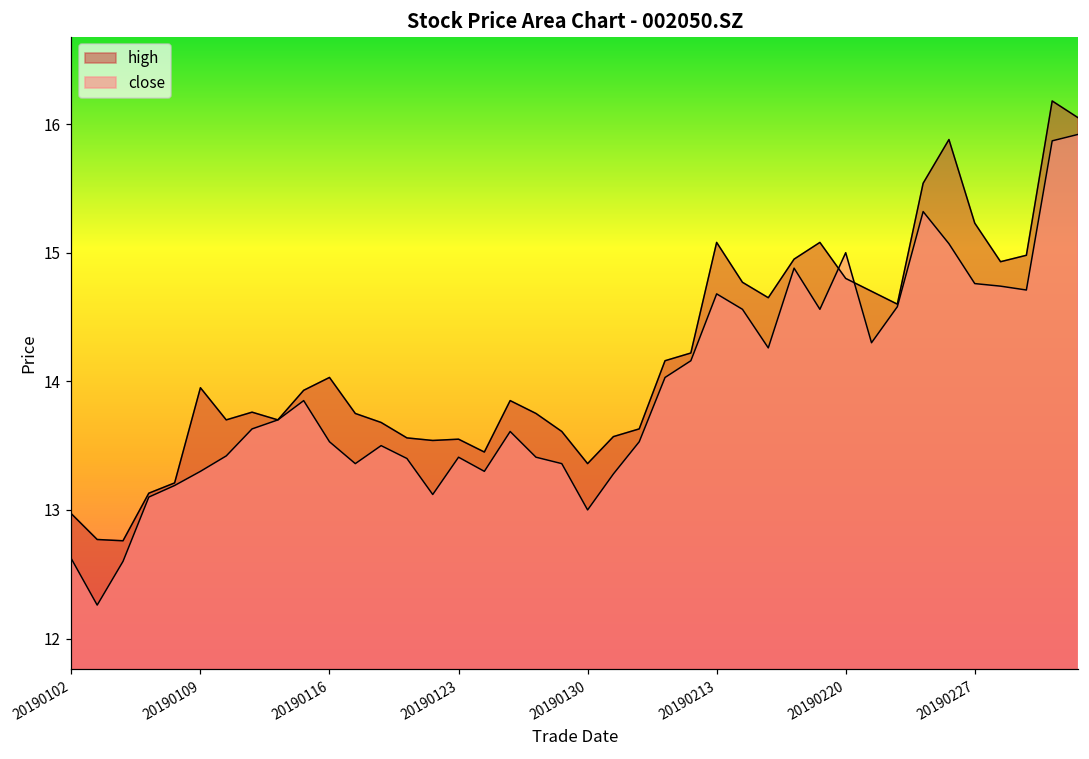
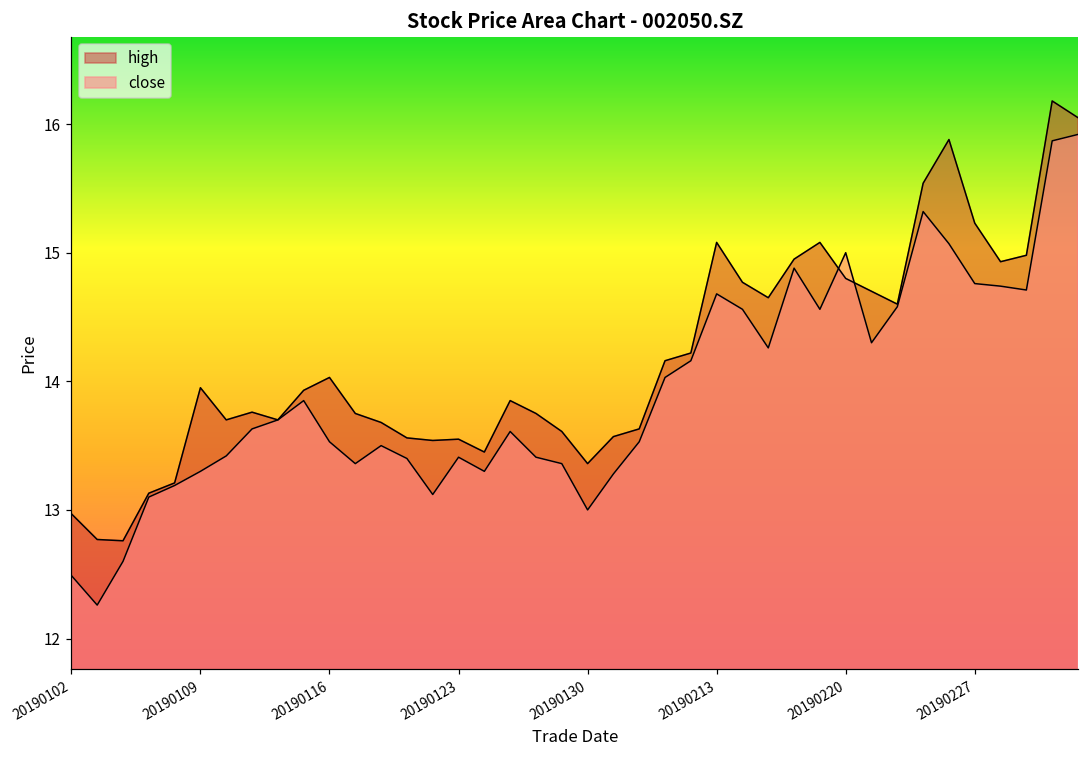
  {
    "high": {
      "20190102": 12.97,
      "20190109": 13.95,
      "20190116": 14.03,
      "20190123": 13.55,
      "20190130": 13.36,
      "20190213": 15.08,
      "20190220": 14.80,
      "20190227": 15.23
    },
    "close": {
-     "20190102": 12.62,
+     "20190102": 12.49,
      "20190109": 13.30,
      "20190116": 13.53,
      "20190123": 13.41,
      "20190130": 13.00,
      "20190213": 14.68,
      "20190220": 15.00,
      "20190227": 14.76
    }
  }
